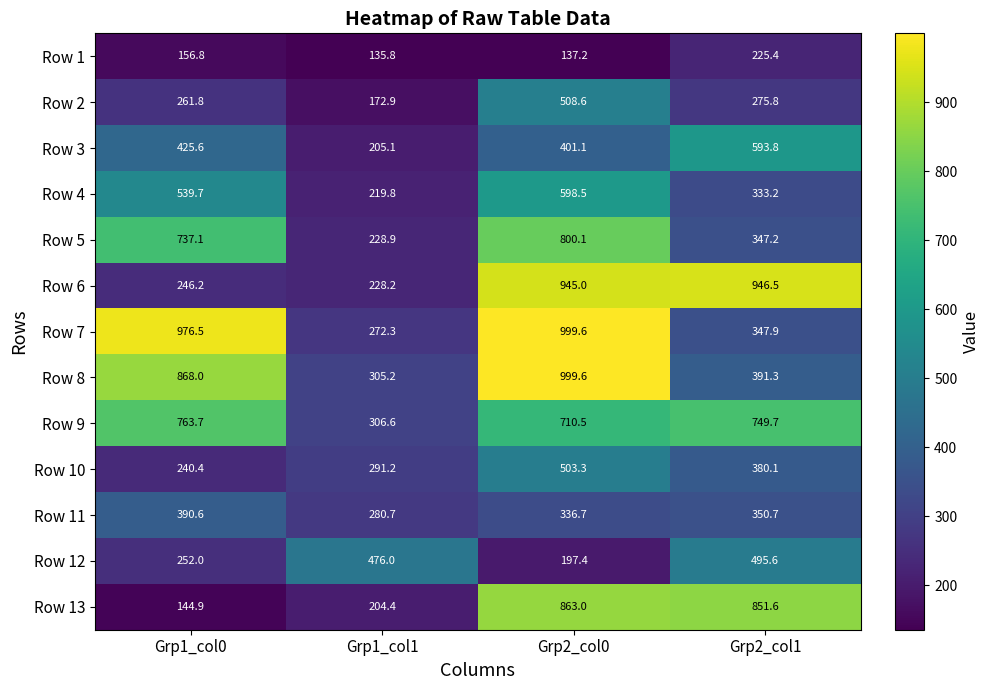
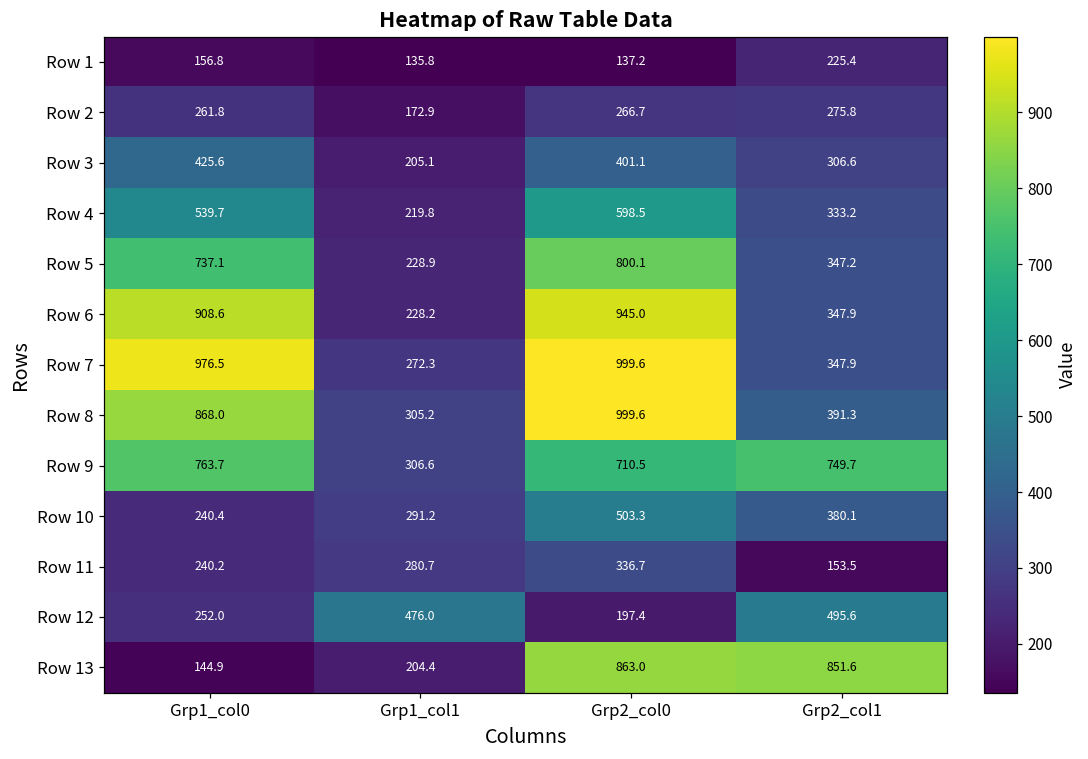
  {
    "Row 1": {
      "Grp1_col0": 156.8,
      "Grp1_col1": 135.8,
      "Grp2_col0": 137.2,
      "Grp2_col1": 225.4
    },
    "Row 2": {
      "Grp1_col0": 261.8,
      "Grp1_col1": 172.9,
-     "Grp2_col0": 508.6,
+     "Grp2_col0": 266.7,
      "Grp2_col1": 275.8
    },
    "Row 3": {
      "Grp1_col0": 425.6,
      "Grp1_col1": 205.1,
      "Grp2_col0": 401.1,
-     "Grp2_col1": 593.8
+     "Grp2_col1": 306.6
    },
    "Row 4": {
      "Grp1_col0": 539.7,
      "Grp1_col1": 219.8,
      "Grp2_col0": 598.5,
      "Grp2_col1": 333.2
    },
    "Row 5": {
      "Grp1_col0": 737.1,
      "Grp1_col1": 228.9,
      "Grp2_col0": 800.1,
      "Grp2_col1": 347.2
    },
    "Row 6": {
-     "Grp1_col0": 246.2,
+     "Grp1_col0": 908.6,
      "Grp1_col1": 228.2,
      "Grp2_col0": 945.0,
-     "Grp2_col1": 946.5
+     "Grp2_col1": 347.9
    },
    "Row 7": {
      "Grp1_col0": 976.5,
      "Grp1_col1": 272.3,
      "Grp2_col0": 999.6,
      "Grp2_col1": 347.9
    },
    "Row 8": {
      "Grp1_col0": 868.0,
      "Grp1_col1": 305.2,
      "Grp2_col0": 999.6,
      "Grp2_col1": 391.3
    },
    "Row 9": {
      "Grp1_col0": 763.7,
      "Grp1_col1": 306.6,
      "Grp2_col0": 710.5,
      "Grp2_col1": 749.7
    },
    "Row 10": {
      "Grp1_col0": 240.4,
      "Grp1_col1": 291.2,
      "Grp2_col0": 503.3,
      "Grp2_col1": 380.1
    },
    "Row 11": {
-     "Grp1_col0": 390.6,
+     "Grp1_col0": 240.2,
      "Grp1_col1": 280.7,
      "Grp2_col0": 336.7,
-     "Grp2_col1": 350.7
+     "Grp2_col1": 153.5
    },
    "Row 12": {
      "Grp1_col0": 252.0,
      "Grp1_col1": 476.0,
      "Grp2_col0": 197.4,
      "Grp2_col1": 495.6
    },
    "Row 13": {
      "Grp1_col0": 144.9,
      "Grp1_col1": 204.4,
      "Grp2_col0": 863.0,
      "Grp2_col1": 851.6
    }
  }
